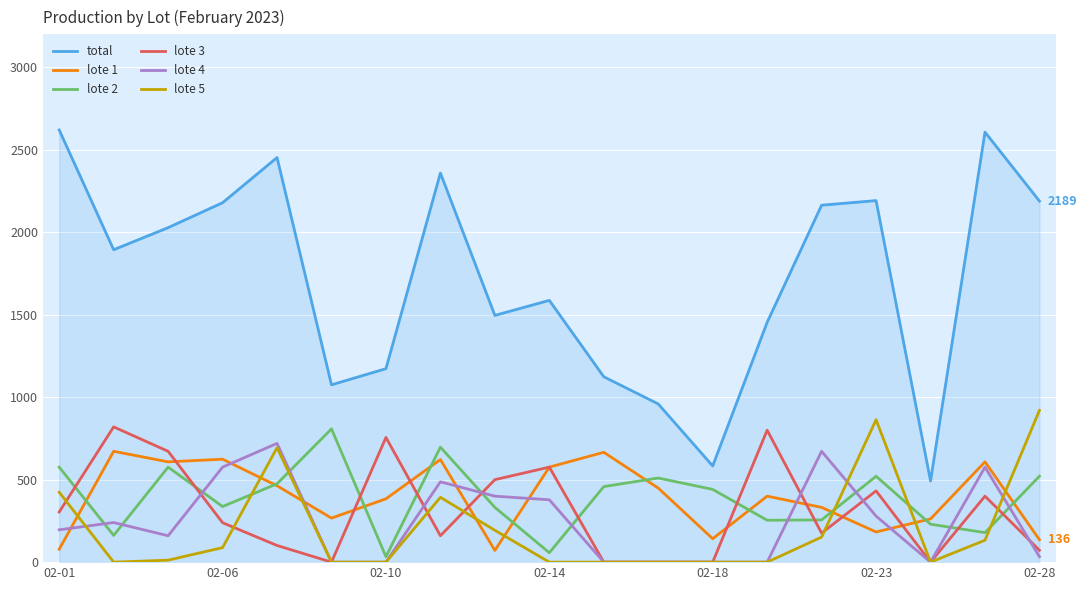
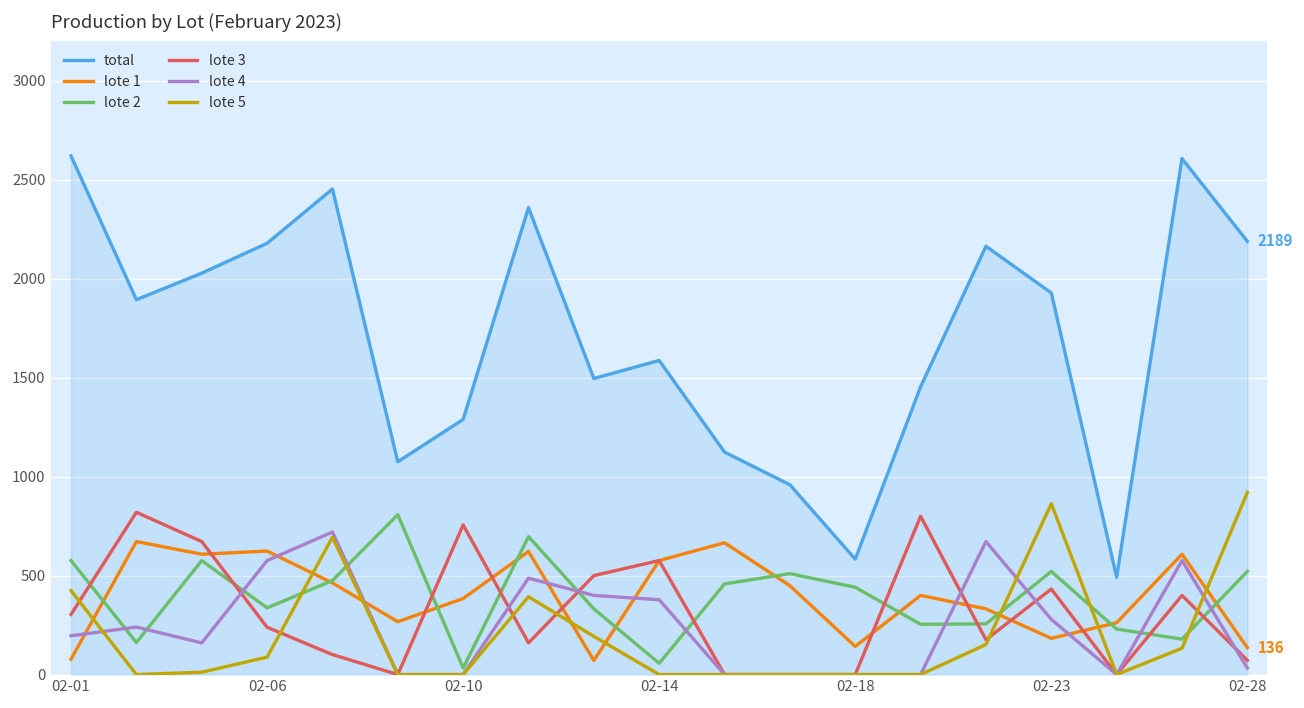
  {
    "total": {
      "02-01": 2620,
      "02-06": 2180,
-     "02-10": 1170,
+     "02-10": 1290,
      "02-14": 1590,
      "02-18": 580,
-     "02-23": 2190
+     "02-23": 1930
    },
    "lote 1": {
      "02-28": 136
    },
    "lote 2": {
      "02-01": 580,
      "02-06": 340,
      "02-10": 30,
      "02-14": 60,
      "02-18": 440,
      "02-23": 520,
      "02-28": 520
    },
    "lote 3": {
      "02-01": 300,
      "02-06": 240,
      "02-10": 760,
      "02-23": 430,
      "02-28": 70
    },
    "lote 4": {
      "02-01": 200,
      "02-06": 580,
      "02-14": 380,
      "02-23": 280,
      "02-28": 30
    },
    "lote 5": {
      "02-01": 420,
      "02-06": 90,
      "02-14": 0,
      "02-23": 860,
      "02-28": 920
    }
  }
